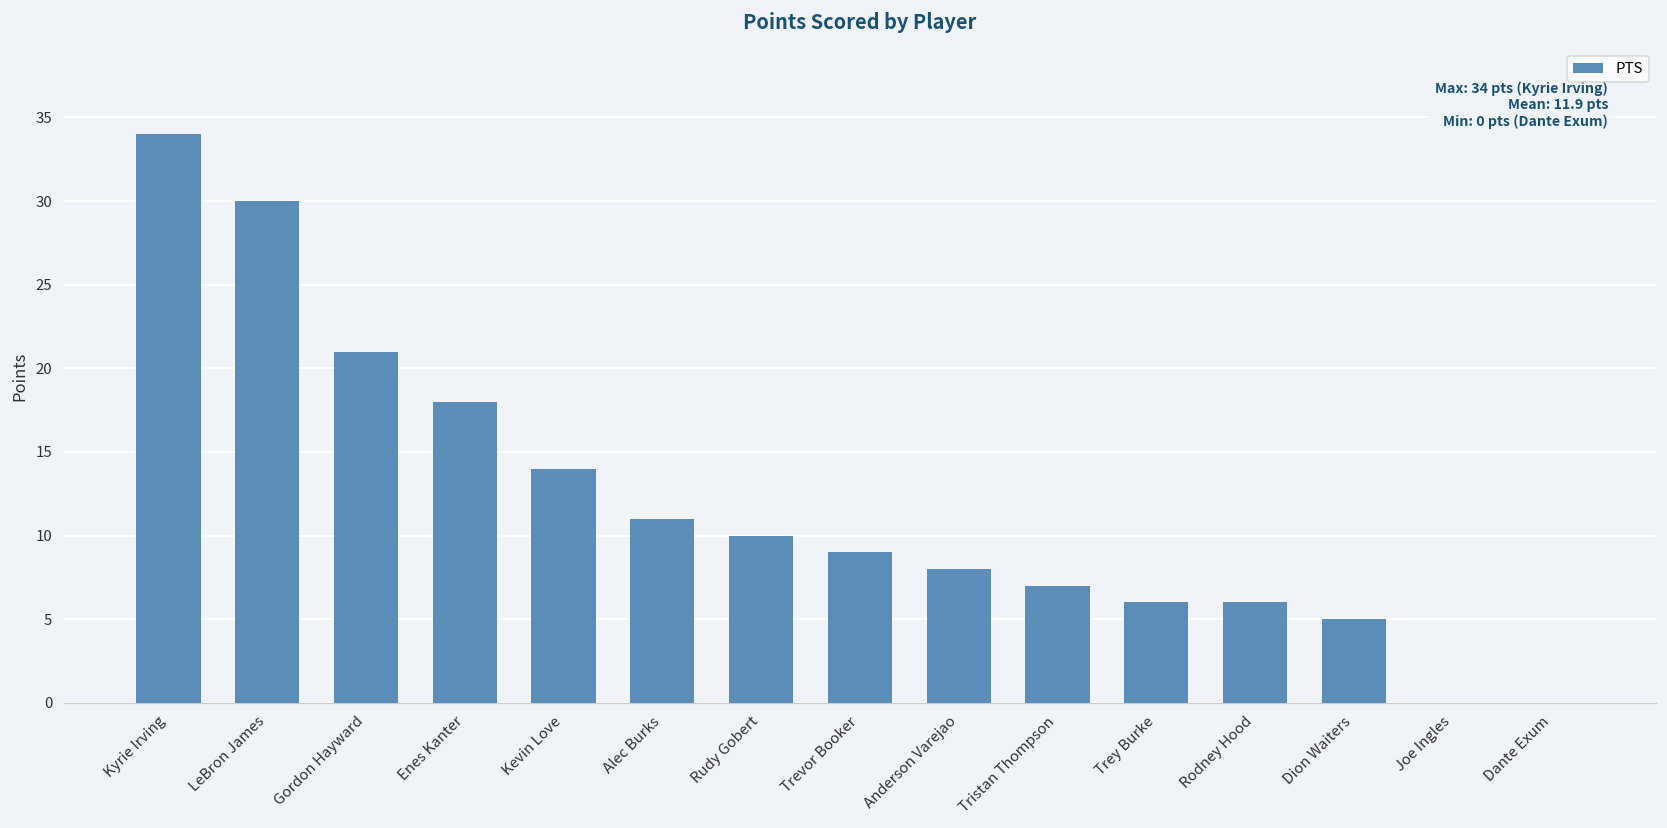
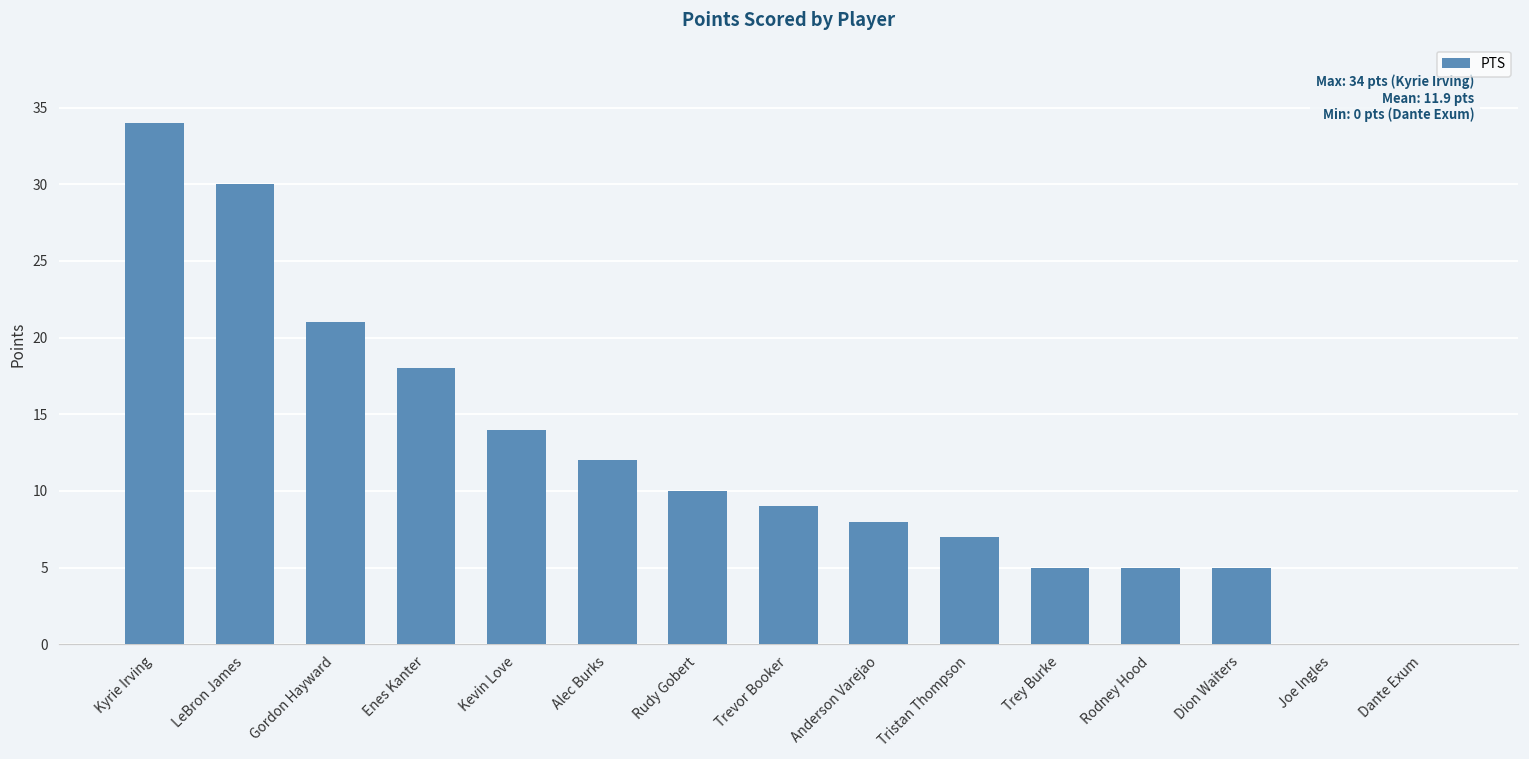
  {
    "Kyrie Irving": 34,
    "LeBron James": 30,
    "Gordon Hayward": 21,
    "Enes Kanter": 18,
    "Kevin Love": 14,
-   "Alec Burks": 11,
+   "Alec Burks": 12,
    "Rudy Gobert": 10,
    "Trevor Booker": 9,
    "Anderson Varejao": 8,
    "Tristan Thompson": 7,
-   "Trey Burke": 6,
-   "Rodney Hood": 6,
+   "Trey Burke": 5,
+   "Rodney Hood": 5,
    "Dion Waiters": 5,
    "Joe Ingles": 0,
    "Dante Exum": 0
  }
